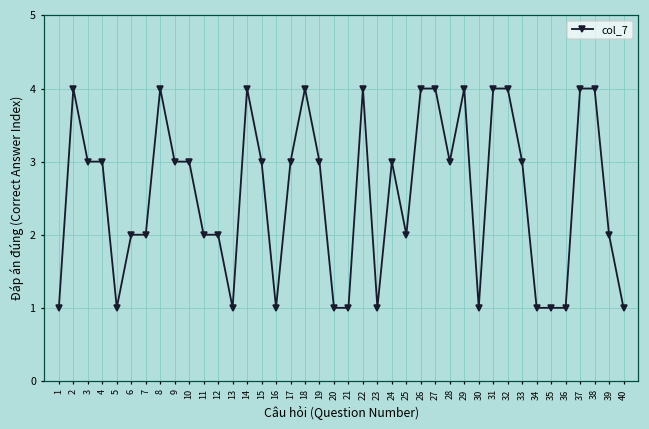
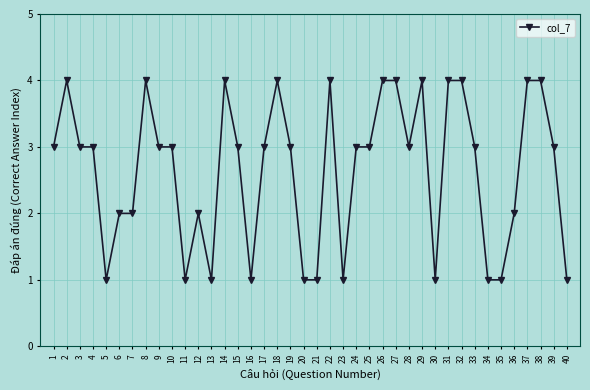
  {
-   "1": 1,
+   "1": 3,
    "2": 4,
    "3": 3,
    "4": 3,
    "5": 1,
    "6": 2,
    "7": 2,
    "8": 4,
    "9": 3,
    "10": 3,
-   "11": 2,
+   "11": 1,
    "12": 2,
    "13": 1,
    "14": 4,
    "15": 3,
    "16": 1,
    "17": 3,
    "18": 4,
    "19": 3,
    "20": 1,
    "21": 1,
    "22": 4,
    "23": 1,
    "24": 3,
-   "25": 2,
+   "25": 3,
    "26": 4,
    "27": 4,
    "28": 3,
    "29": 4,
    "30": 1,
    "31": 4,
    "32": 4,
    "33": 3,
    "34": 1,
    "35": 1,
-   "36": 1,
+   "36": 2,
    "37": 4,
    "38": 4,
-   "39": 2,
+   "39": 3,
    "40": 1
  }
